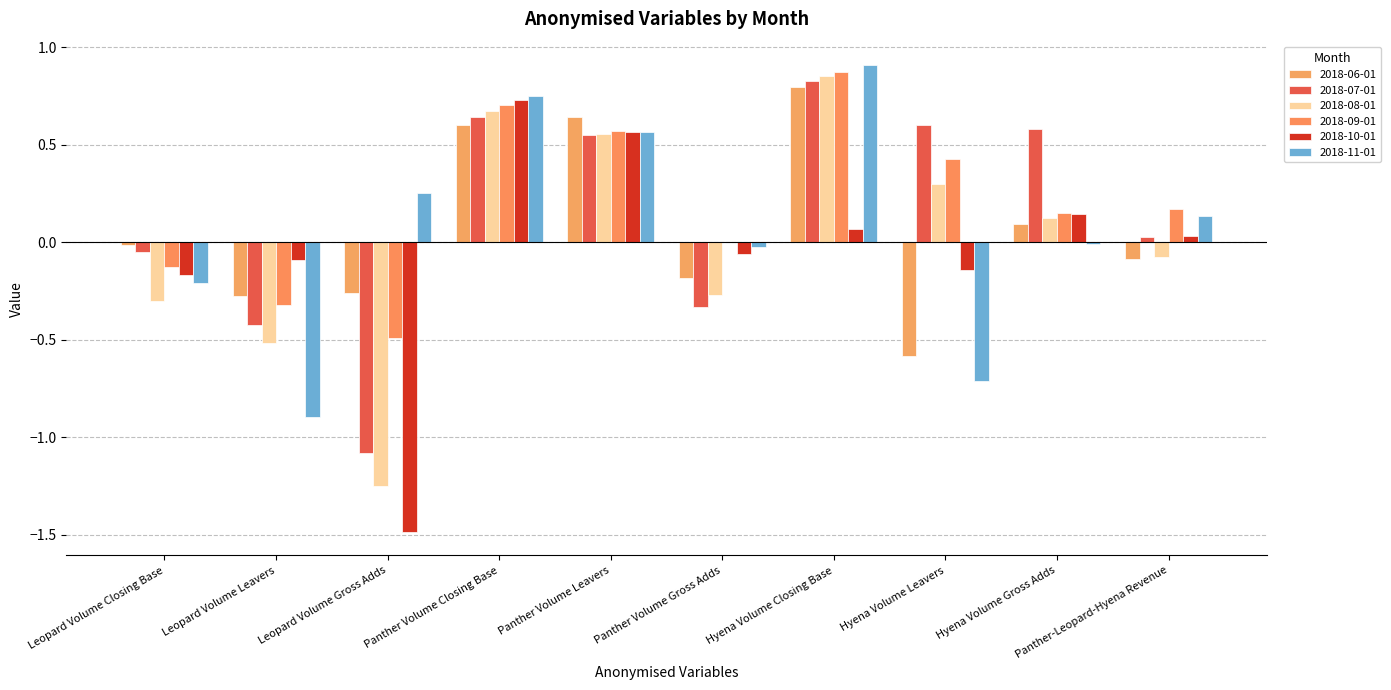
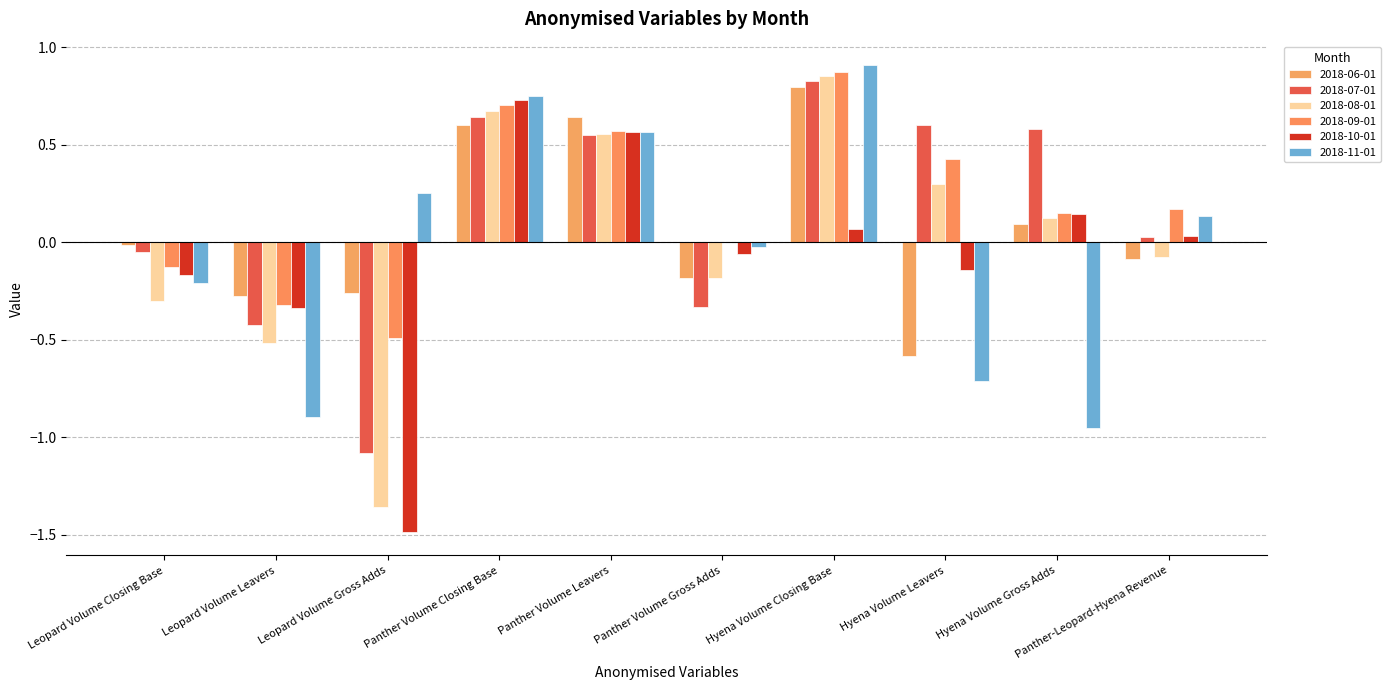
  {
    "2018-08-01": {
      "Leopard Volume Closing Base": -0.30,
      "Leopard Volume Leavers": -0.51,
-     "Leopard Volume Gross Adds": -1.25,
+     "Leopard Volume Gross Adds": -1.36,
      "Panther Volume Closing Base": 0.68,
      "Panther Volume Leavers": 0.56,
-     "Panther Volume Gross Adds": -0.27,
+     "Panther Volume Gross Adds": -0.18,
      "Hyena Volume Closing Base": 0.85,
      "Hyena Volume Leavers": 0.30,
      "Hyena Volume Gross Adds": 0.13,
      "Panther-Leopard-Hyena Revenue": -0.07
    },
    "2018-10-01": {
      "Leopard Volume Closing Base": -0.17,
-     "Leopard Volume Leavers": -0.09,
+     "Leopard Volume Leavers": -0.34,
      "Leopard Volume Gross Adds": -1.49,
      "Panther Volume Closing Base": 0.73,
      "Panther Volume Leavers": 0.57,
      "Panther Volume Gross Adds": -0.06,
      "Hyena Volume Closing Base": 0.07,
      "Hyena Volume Leavers": -0.14,
      "Hyena Volume Gross Adds": 0.14,
      "Panther-Leopard-Hyena Revenue": 0.03
    },
    "2018-11-01": {
      "Leopard Volume Closing Base": -0.21,
      "Leopard Volume Leavers": -0.89,
      "Leopard Volume Gross Adds": 0.25,
      "Panther Volume Closing Base": 0.75,
      "Panther Volume Leavers": 0.57,
      "Panther Volume Gross Adds": -0.02,
      "Hyena Volume Closing Base": 0.91,
      "Hyena Volume Leavers": -0.71,
-     "Hyena Volume Gross Adds": -0.01,
+     "Hyena Volume Gross Adds": -0.95,
      "Panther-Leopard-Hyena Revenue": 0.13
    }
  }
